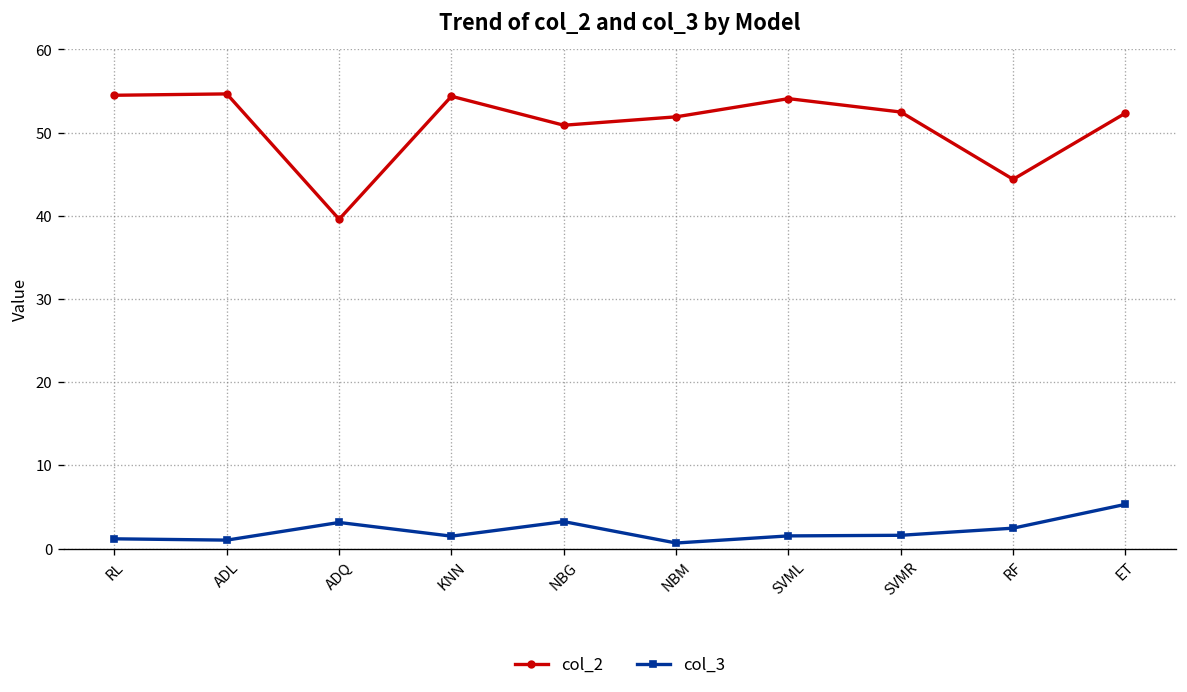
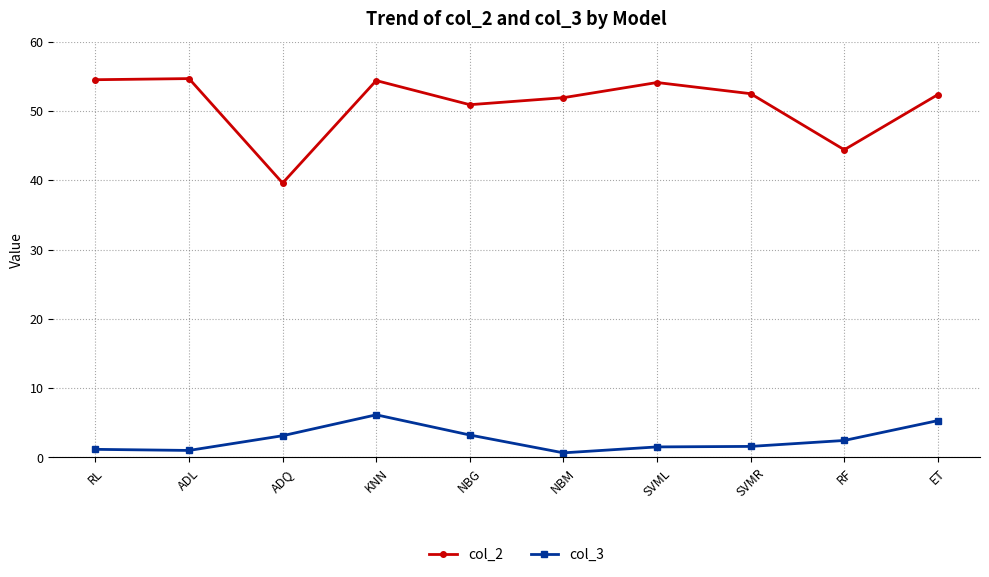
  {
    "col_2": {
      "RL": 54,
      "ADL": 55,
      "ADQ": 40,
      "KNN": 54,
      "NBG": 51,
      "NBM": 52,
      "SVML": 54,
      "SVMR": 52,
      "RF": 44,
      "ET": 52
    },
    "col_3": {
      "RL": 1,
      "ADL": 1,
      "ADQ": 3,
-     "KNN": 1,
+     "KNN": 6,
      "NBG": 3,
      "NBM": 1,
      "SVML": 2,
      "SVMR": 2,
      "RF": 2,
      "ET": 5
    }
  }
